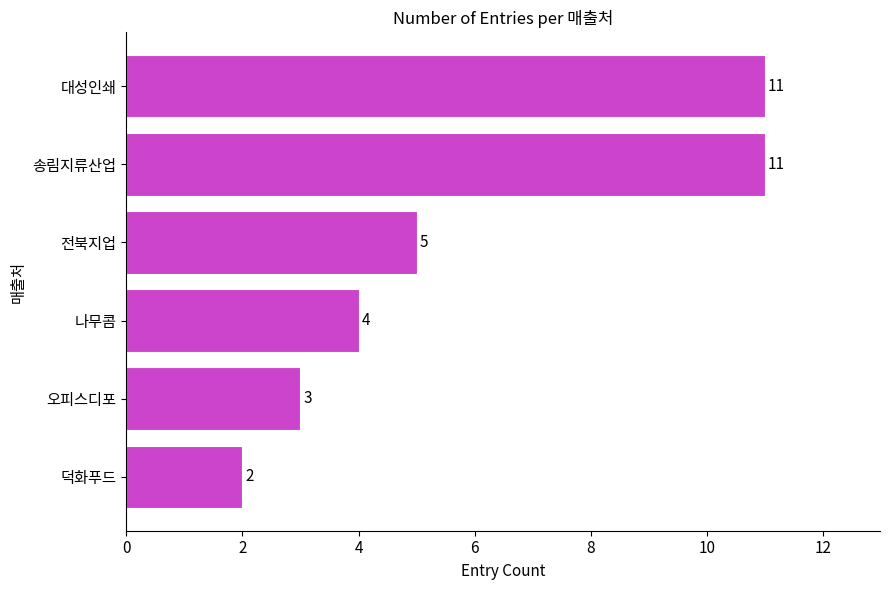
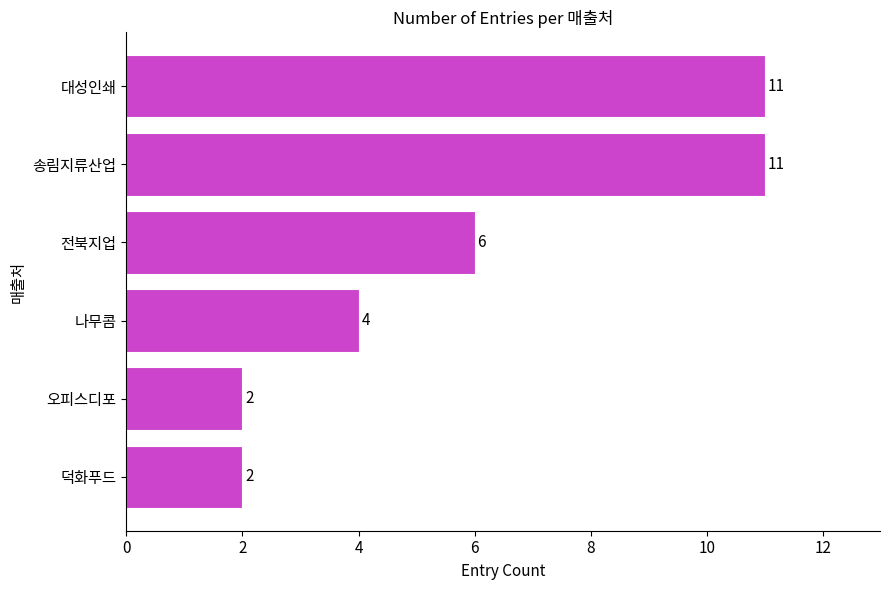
  {
    "대성인쇄": 11,
    "송림지류산업": 11,
-   "전북지업": 5,
+   "전북지업": 6,
    "나무콤": 4,
-   "오피스디포": 3,
+   "오피스디포": 2,
    "덕화푸드": 2
  }
